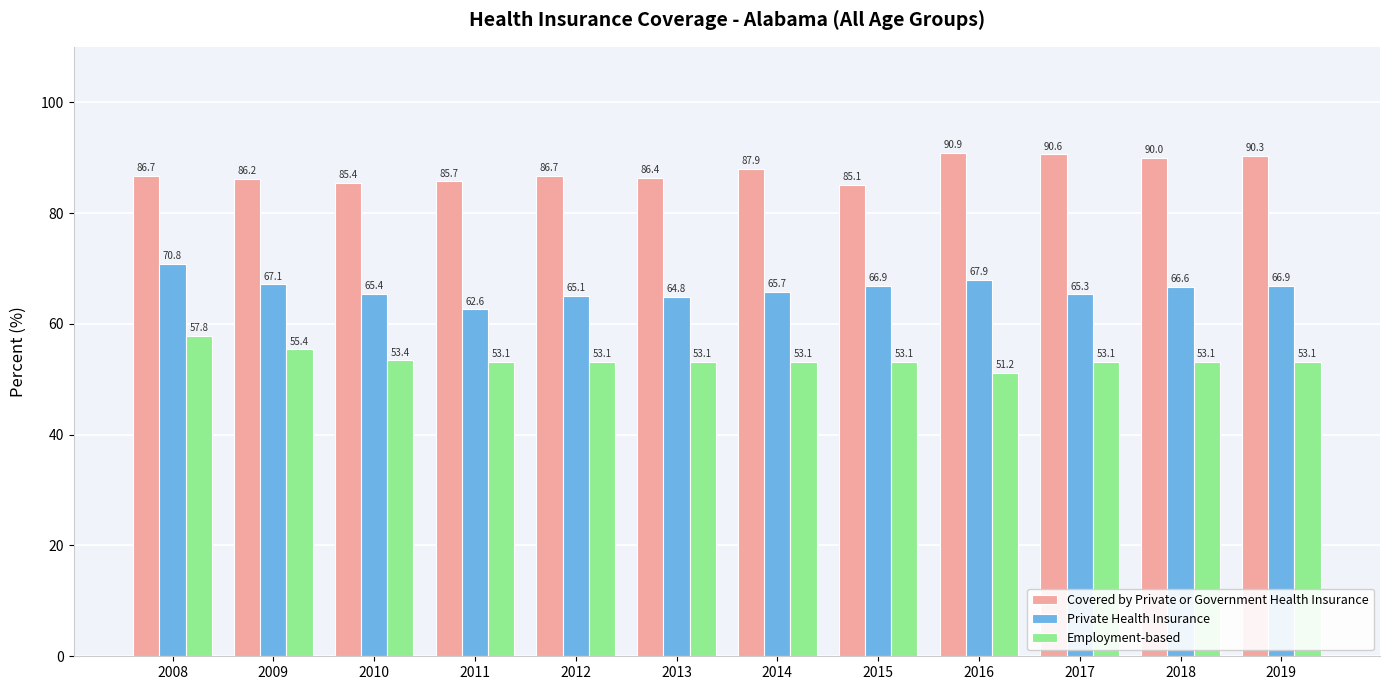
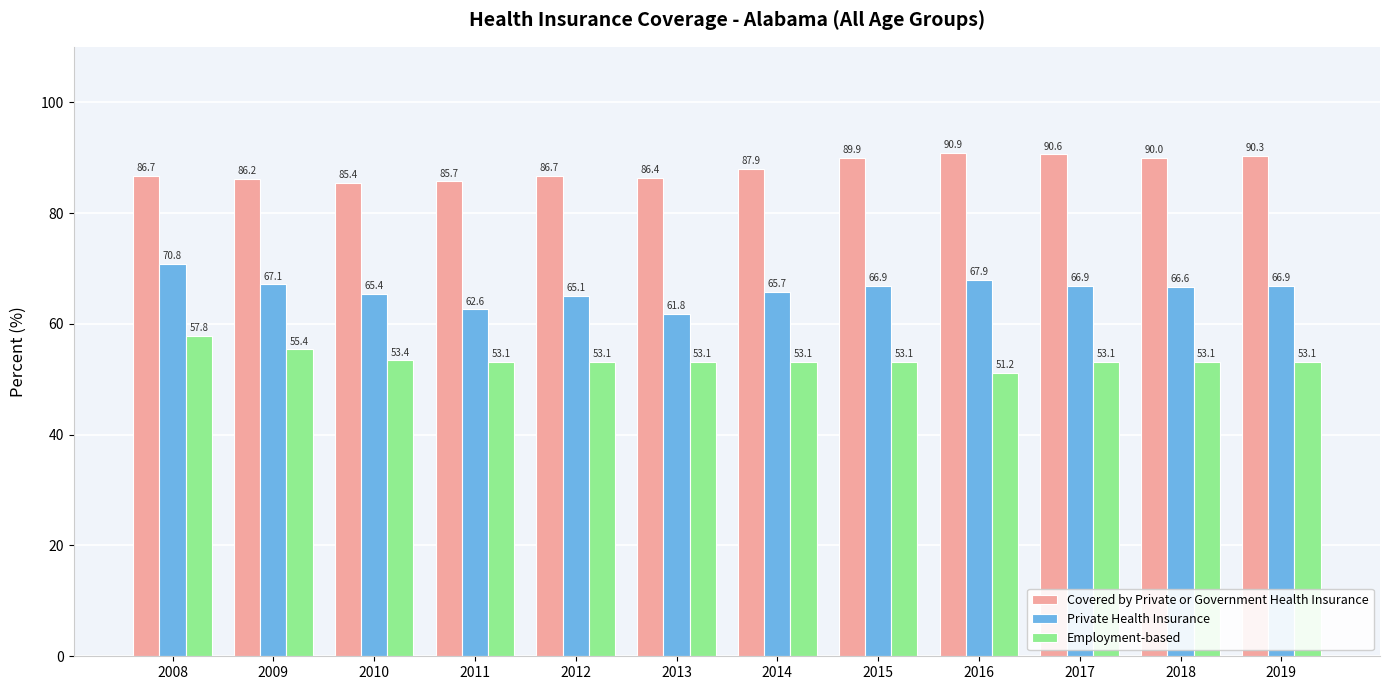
  {
    "Covered by Private or Government Health Insurance": {
      "2008": 86.7,
      "2009": 86.2,
      "2010": 85.4,
      "2011": 85.7,
      "2012": 86.7,
      "2013": 86.4,
      "2014": 87.9,
-     "2015": 85.1,
+     "2015": 89.9,
      "2016": 90.9,
      "2017": 90.6,
      "2018": 90.0,
      "2019": 90.3
    },
    "Private Health Insurance": {
      "2008": 70.8,
      "2009": 67.1,
      "2010": 65.4,
      "2011": 62.6,
      "2012": 65.1,
-     "2013": 64.8,
+     "2013": 61.8,
      "2014": 65.7,
      "2015": 66.9,
      "2016": 67.9,
-     "2017": 65.3,
+     "2017": 66.9,
      "2018": 66.6,
      "2019": 66.9
    },
    "Employment-based": {
      "2008": 57.8,
      "2009": 55.4,
      "2010": 53.4,
      "2011": 53.1,
      "2012": 53.1,
      "2013": 53.1,
      "2014": 53.1,
      "2015": 53.1,
      "2016": 51.2,
      "2017": 53.1,
      "2018": 53.1,
      "2019": 53.1
    }
  }
